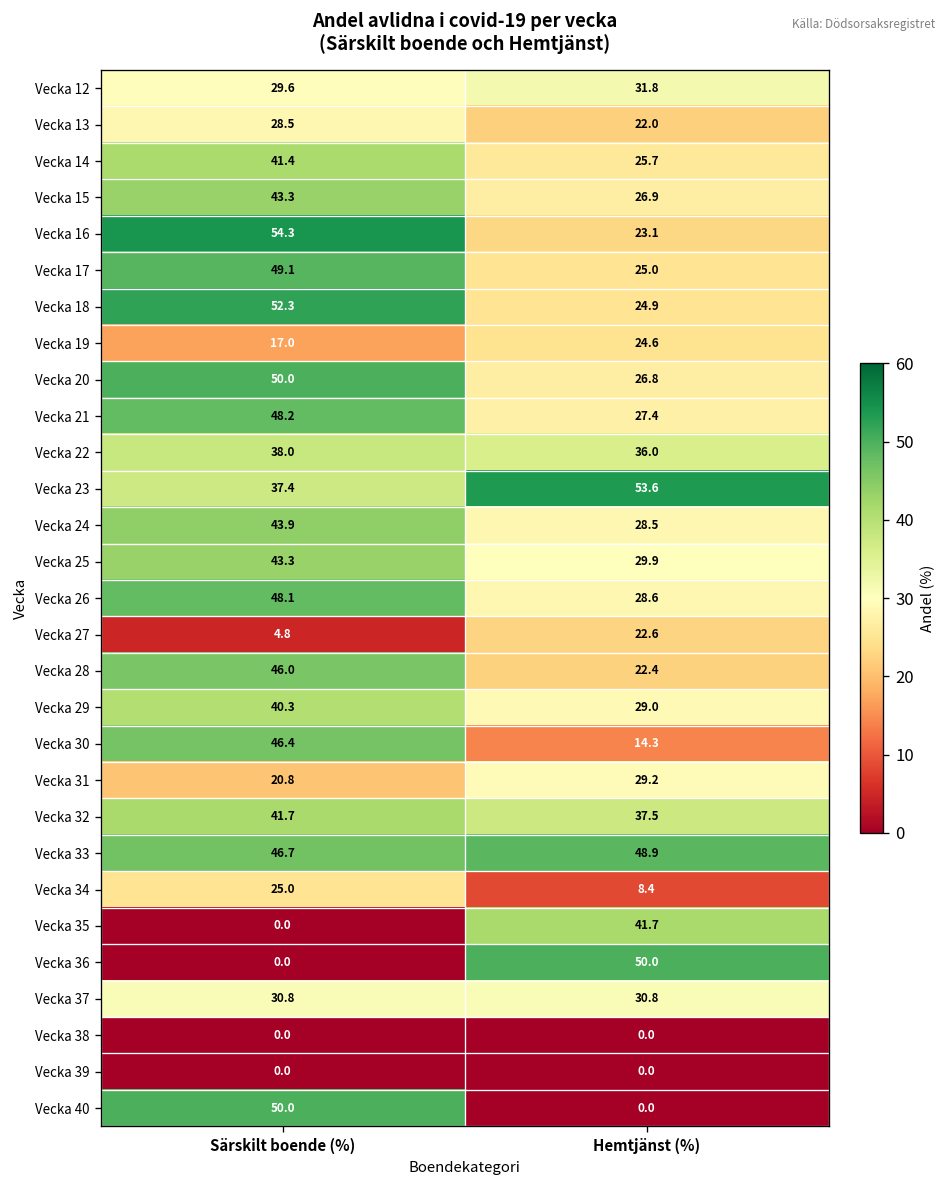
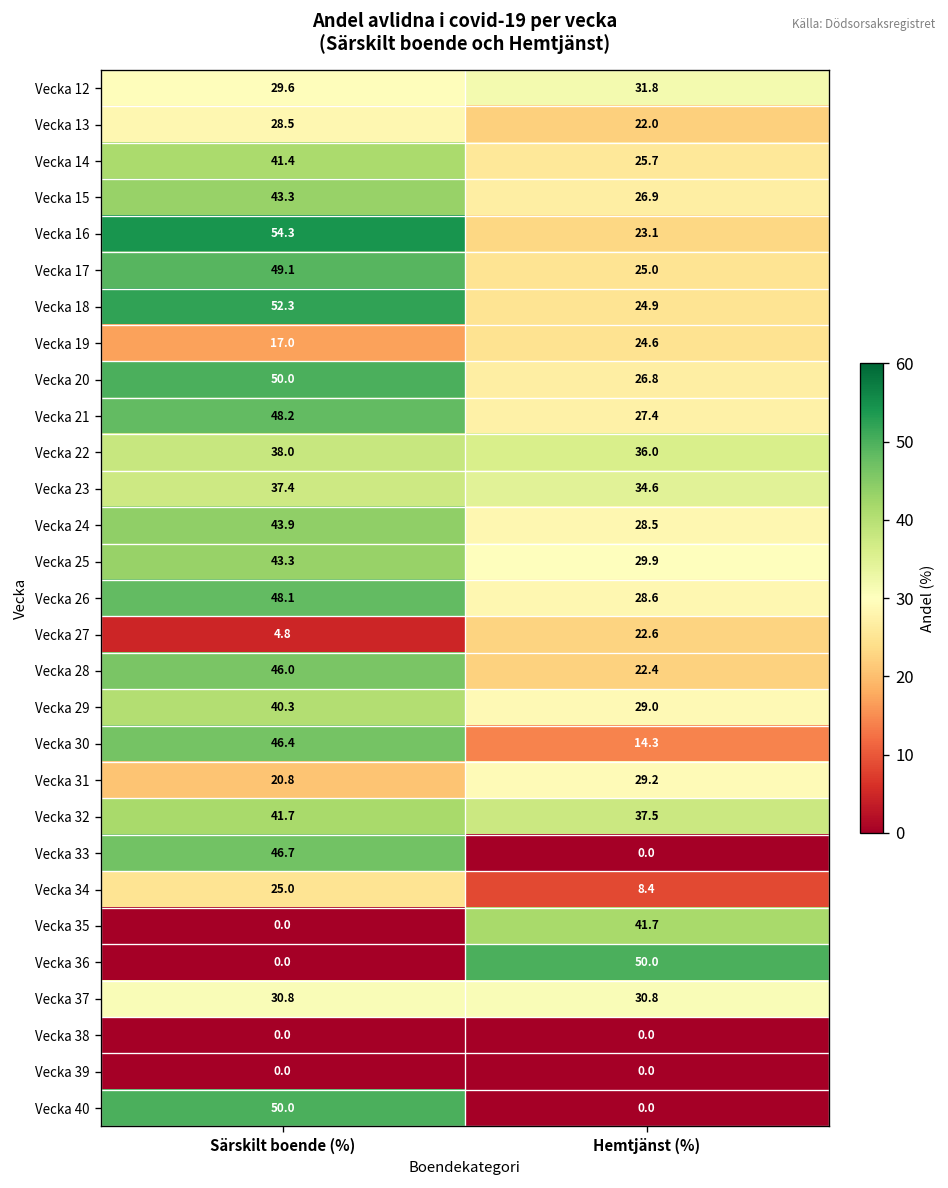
  {
    "Vecka 12": {
      "Särskilt boende (%)": 29.6,
      "Hemtjänst (%)": 31.8
    },
    "Vecka 13": {
      "Särskilt boende (%)": 28.5,
      "Hemtjänst (%)": 22.0
    },
    "Vecka 14": {
      "Särskilt boende (%)": 41.4,
      "Hemtjänst (%)": 25.7
    },
    "Vecka 15": {
      "Särskilt boende (%)": 43.3,
      "Hemtjänst (%)": 26.9
    },
    "Vecka 16": {
      "Särskilt boende (%)": 54.3,
      "Hemtjänst (%)": 23.1
    },
    "Vecka 17": {
      "Särskilt boende (%)": 49.1,
      "Hemtjänst (%)": 25.0
    },
    "Vecka 18": {
      "Särskilt boende (%)": 52.3,
      "Hemtjänst (%)": 24.9
    },
    "Vecka 19": {
      "Särskilt boende (%)": 17.0,
      "Hemtjänst (%)": 24.6
    },
    "Vecka 20": {
      "Särskilt boende (%)": 50.0,
      "Hemtjänst (%)": 26.8
    },
    "Vecka 21": {
      "Särskilt boende (%)": 48.2,
      "Hemtjänst (%)": 27.4
    },
    "Vecka 22": {
      "Särskilt boende (%)": 38.0,
      "Hemtjänst (%)": 36.0
    },
    "Vecka 23": {
      "Särskilt boende (%)": 37.4,
-     "Hemtjänst (%)": 53.6
+     "Hemtjänst (%)": 34.6
    },
    "Vecka 24": {
      "Särskilt boende (%)": 43.9,
      "Hemtjänst (%)": 28.5
    },
    "Vecka 25": {
      "Särskilt boende (%)": 43.3,
      "Hemtjänst (%)": 29.9
    },
    "Vecka 26": {
      "Särskilt boende (%)": 48.1,
      "Hemtjänst (%)": 28.6
    },
    "Vecka 27": {
      "Särskilt boende (%)": 4.8,
      "Hemtjänst (%)": 22.6
    },
    "Vecka 28": {
      "Särskilt boende (%)": 46.0,
      "Hemtjänst (%)": 22.4
    },
    "Vecka 29": {
      "Särskilt boende (%)": 40.3,
      "Hemtjänst (%)": 29.0
    },
    "Vecka 30": {
      "Särskilt boende (%)": 46.4,
      "Hemtjänst (%)": 14.3
    },
    "Vecka 31": {
      "Särskilt boende (%)": 20.8,
      "Hemtjänst (%)": 29.2
    },
    "Vecka 32": {
      "Särskilt boende (%)": 41.7,
      "Hemtjänst (%)": 37.5
    },
    "Vecka 33": {
      "Särskilt boende (%)": 46.7,
-     "Hemtjänst (%)": 48.9
+     "Hemtjänst (%)": 0.0
    },
    "Vecka 34": {
      "Särskilt boende (%)": 25.0,
      "Hemtjänst (%)": 8.4
    },
    "Vecka 35": {
      "Särskilt boende (%)": 0.0,
      "Hemtjänst (%)": 41.7
    },
    "Vecka 36": {
      "Särskilt boende (%)": 0.0,
      "Hemtjänst (%)": 50.0
    },
    "Vecka 37": {
      "Särskilt boende (%)": 30.8,
      "Hemtjänst (%)": 30.8
    },
    "Vecka 38": {
      "Särskilt boende (%)": 0.0,
      "Hemtjänst (%)": 0.0
    },
    "Vecka 39": {
      "Särskilt boende (%)": 0.0,
      "Hemtjänst (%)": 0.0
    },
    "Vecka 40": {
      "Särskilt boende (%)": 50.0,
      "Hemtjänst (%)": 0.0
    }
  }
